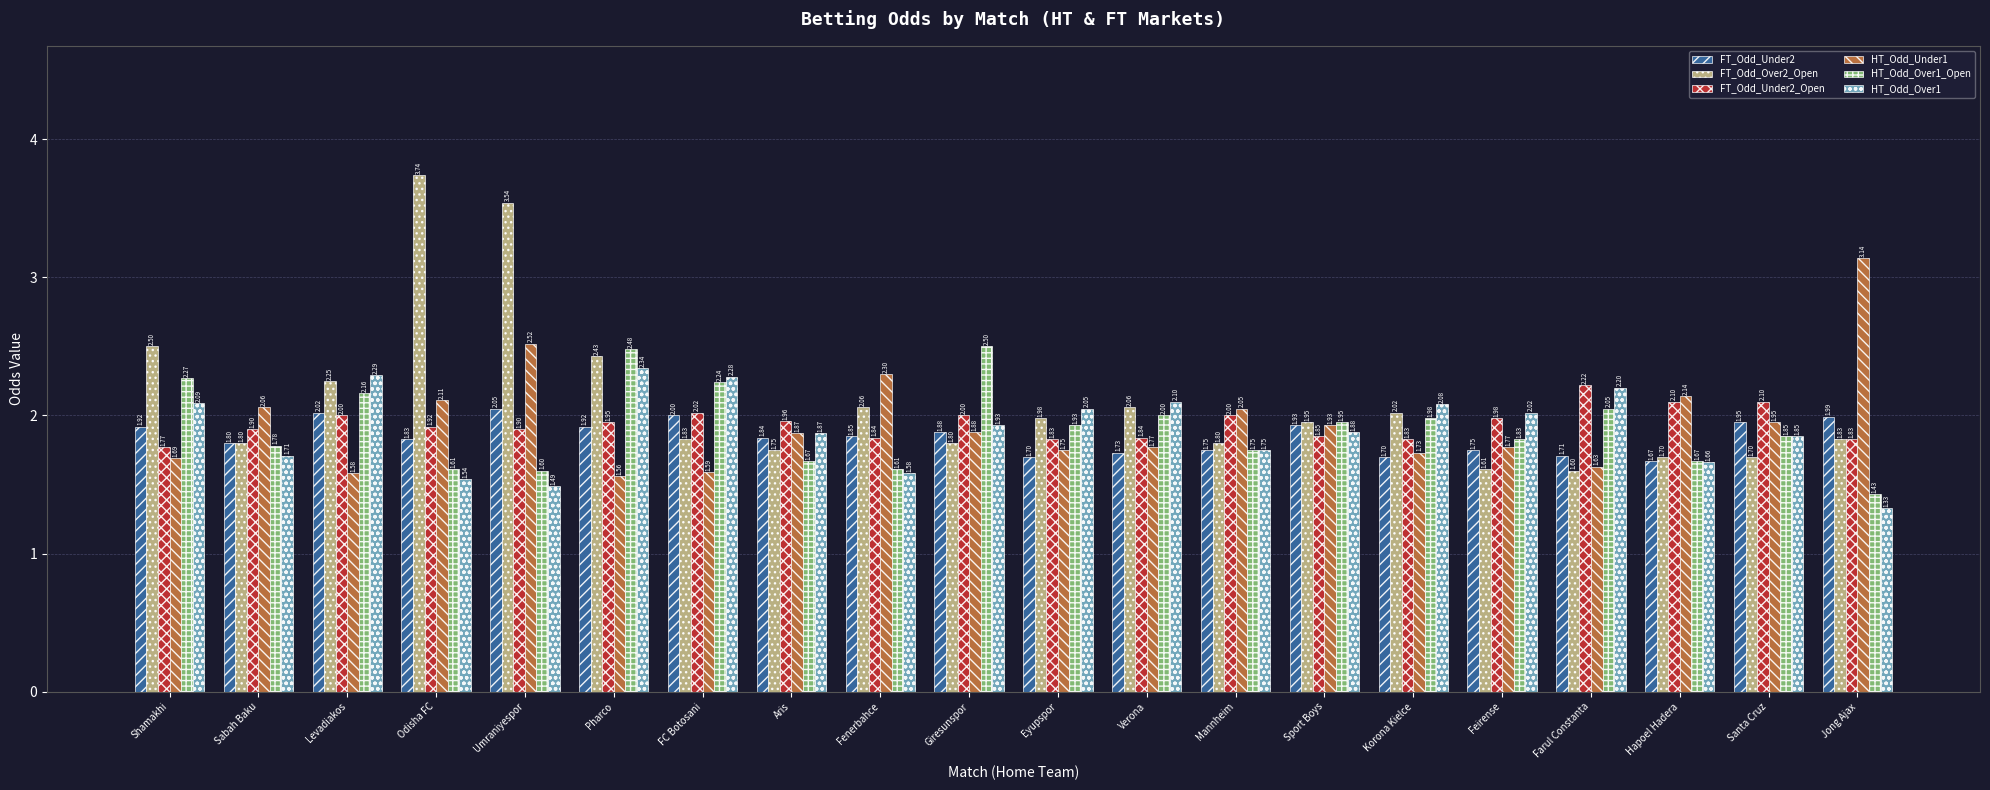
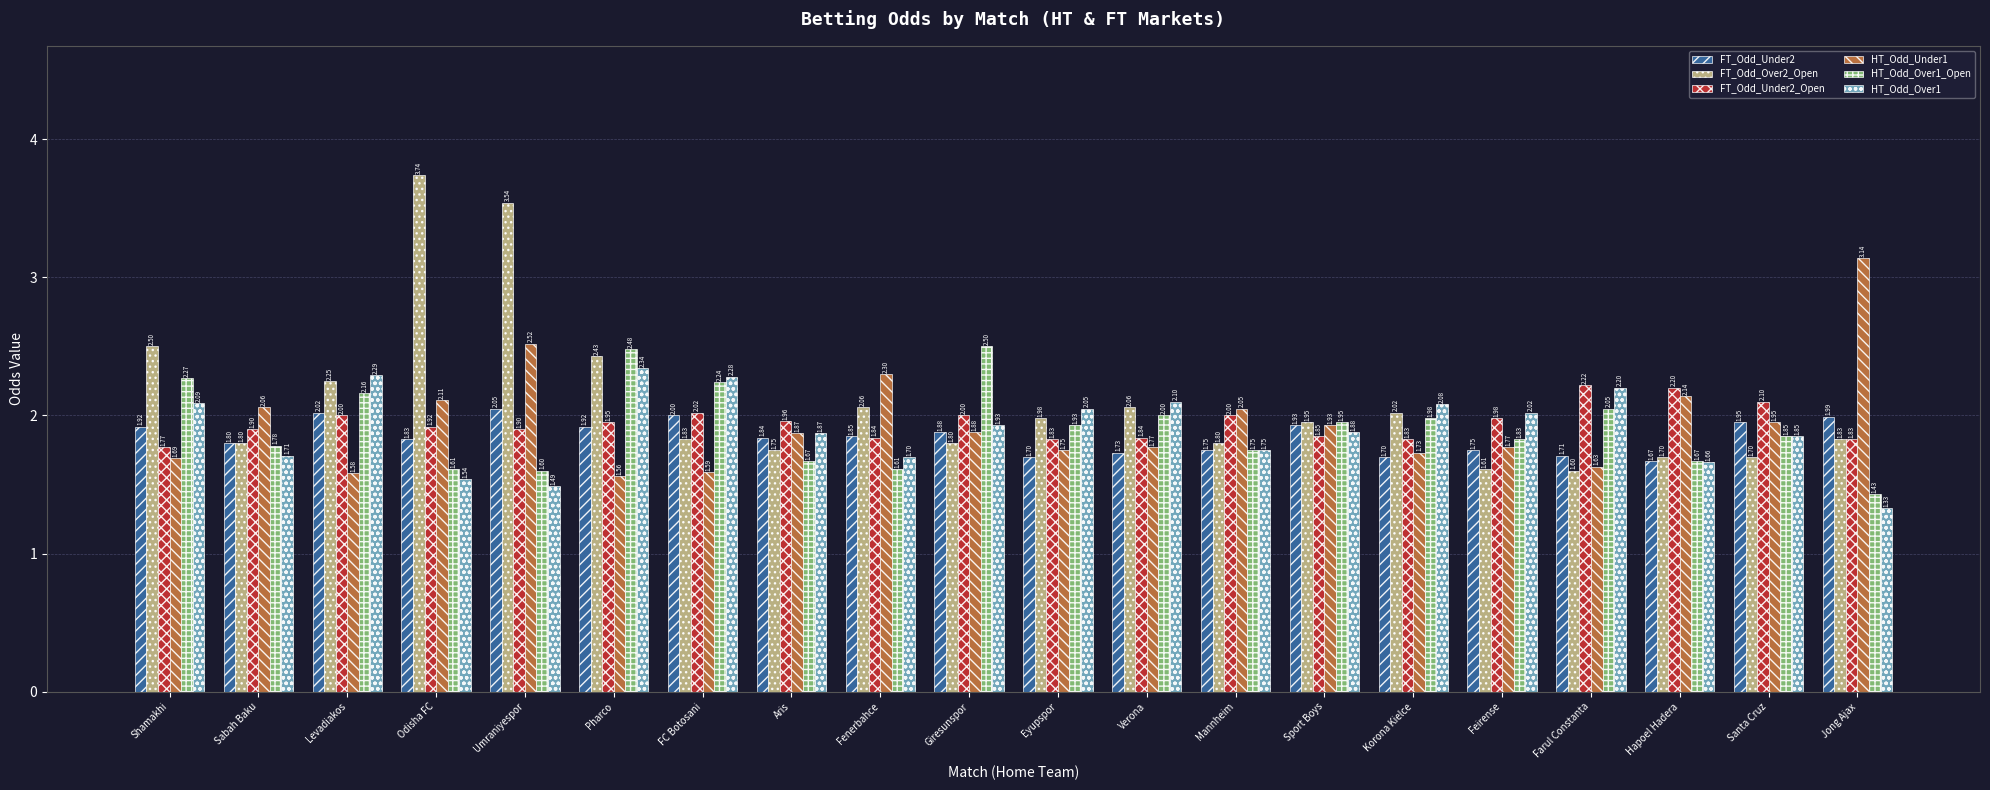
  {
    "FT_Odd_Under2": {
      "Shamakhi": 1.92,
      "Sabah Baku": 1.80,
      "Levadiakos": 2.02,
      "Odisha FC": 1.83,
      "Umraniyespor": 2.05,
      "Pharco": 1.92,
      "FC Botosani": 2.00,
      "Aris": 1.84,
      "Fenerbahce": 1.85,
      "Giresunspor": 1.88,
      "Eyupspor": 1.70,
      "Verona": 1.73,
      "Mannheim": 1.75,
      "Sport Boys": 1.93,
      "Korona Kielce": 1.70,
      "Feirense": 1.75,
      "Farul Constanta": 1.71,
      "Hapoel Hadera": 1.67,
      "Santa Cruz": 1.95,
      "Jong Ajax": 1.99
    },
    "FT_Odd_Over2_Open": {
      "Shamakhi": 2.50,
      "Sabah Baku": 1.80,
      "Levadiakos": 2.25,
      "Odisha FC": 3.74,
      "Umraniyespor": 3.54,
      "Pharco": 2.43,
      "FC Botosani": 1.83,
      "Aris": 1.75,
      "Fenerbahce": 2.06,
      "Giresunspor": 1.80,
      "Eyupspor": 1.98,
      "Verona": 2.06,
      "Mannheim": 1.80,
      "Sport Boys": 1.95,
      "Korona Kielce": 2.02,
      "Feirense": 1.61,
      "Farul Constanta": 1.60,
      "Hapoel Hadera": 1.70,
      "Santa Cruz": 1.70,
      "Jong Ajax": 1.83
    },
    "FT_Odd_Under2_Open": {
      "Shamakhi": 1.77,
      "Sabah Baku": 1.90,
      "Levadiakos": 2.00,
      "Odisha FC": 1.92,
      "Umraniyespor": 1.90,
      "Pharco": 1.95,
      "FC Botosani": 2.02,
      "Aris": 1.96,
      "Fenerbahce": 1.84,
      "Giresunspor": 2.00,
      "Eyupspor": 1.83,
      "Verona": 1.84,
      "Mannheim": 2.00,
      "Sport Boys": 1.85,
      "Korona Kielce": 1.83,
      "Feirense": 1.98,
      "Farul Constanta": 2.22,
-     "Hapoel Hadera": 2.10,
+     "Hapoel Hadera": 2.20,
      "Santa Cruz": 2.10,
      "Jong Ajax": 1.83
    },
    "HT_Odd_Under1": {
      "Shamakhi": 1.69,
      "Sabah Baku": 2.06,
      "Levadiakos": 1.58,
      "Odisha FC": 2.11,
      "Umraniyespor": 2.52,
      "Pharco": 1.56,
      "FC Botosani": 1.59,
      "Aris": 1.87,
      "Fenerbahce": 2.30,
      "Giresunspor": 1.88,
      "Eyupspor": 1.75,
      "Verona": 1.77,
      "Mannheim": 2.05,
      "Sport Boys": 1.93,
      "Korona Kielce": 1.73,
      "Feirense": 1.77,
      "Farul Constanta": 1.63,
      "Hapoel Hadera": 2.14,
      "Santa Cruz": 1.95,
      "Jong Ajax": 3.14
    },
    "HT_Odd_Over1_Open": {
      "Shamakhi": 2.27,
      "Sabah Baku": 1.78,
      "Levadiakos": 2.16,
      "Odisha FC": 1.61,
      "Umraniyespor": 1.60,
      "Pharco": 2.48,
      "FC Botosani": 2.24,
      "Aris": 1.67,
      "Fenerbahce": 1.61,
      "Giresunspor": 2.50,
      "Eyupspor": 1.93,
      "Verona": 2.00,
      "Mannheim": 1.75,
      "Sport Boys": 1.95,
      "Korona Kielce": 1.98,
      "Feirense": 1.83,
      "Farul Constanta": 2.05,
      "Hapoel Hadera": 1.67,
      "Santa Cruz": 1.85,
      "Jong Ajax": 1.43
    },
    "HT_Odd_Over1": {
      "Shamakhi": 2.09,
      "Sabah Baku": 1.71,
      "Levadiakos": 2.29,
      "Odisha FC": 1.54,
      "Umraniyespor": 1.49,
      "Pharco": 2.34,
      "FC Botosani": 2.28,
      "Aris": 1.87,
-     "Fenerbahce": 1.58,
+     "Fenerbahce": 1.70,
      "Giresunspor": 1.93,
      "Eyupspor": 2.05,
      "Verona": 2.10,
      "Mannheim": 1.75,
      "Sport Boys": 1.88,
      "Korona Kielce": 2.08,
      "Feirense": 2.02,
      "Farul Constanta": 2.20,
      "Hapoel Hadera": 1.66,
      "Santa Cruz": 1.85,
      "Jong Ajax": 1.33
    }
  }
